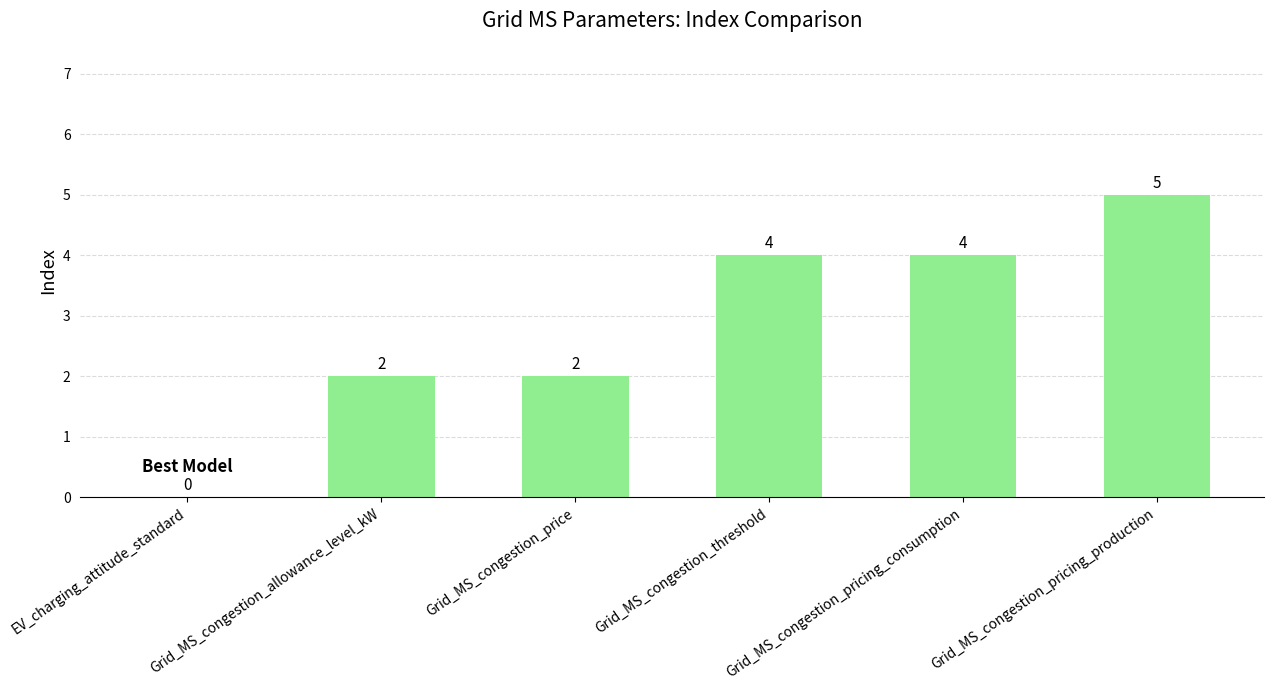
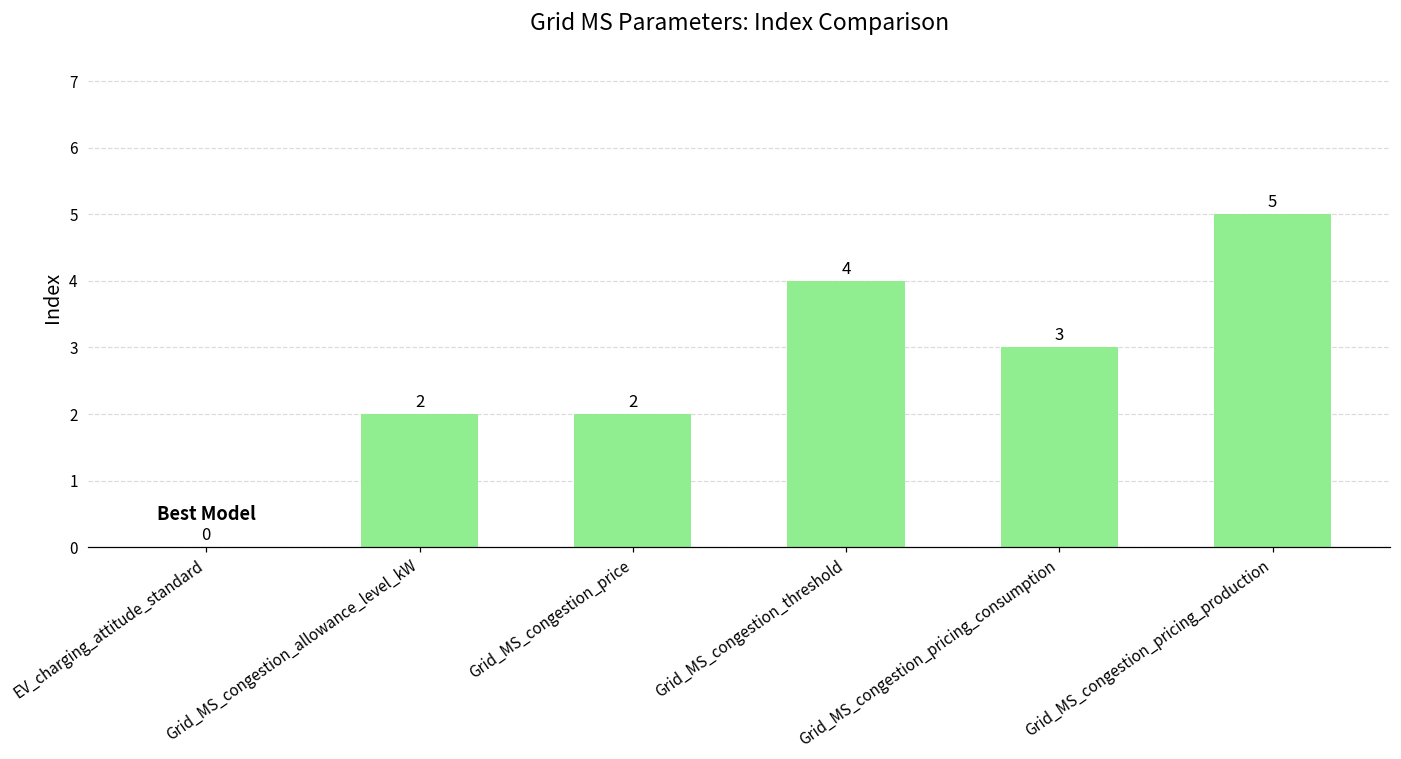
  {
    "EV_charging_attitude_standard": 0,
    "Grid_MS_congestion_allowance_level_kW": 2,
    "Grid_MS_congestion_price": 2,
    "Grid_MS_congestion_threshold": 4,
-   "Grid_MS_congestion_pricing_consumption": 4,
+   "Grid_MS_congestion_pricing_consumption": 3,
    "Grid_MS_congestion_pricing_production": 5
  }
